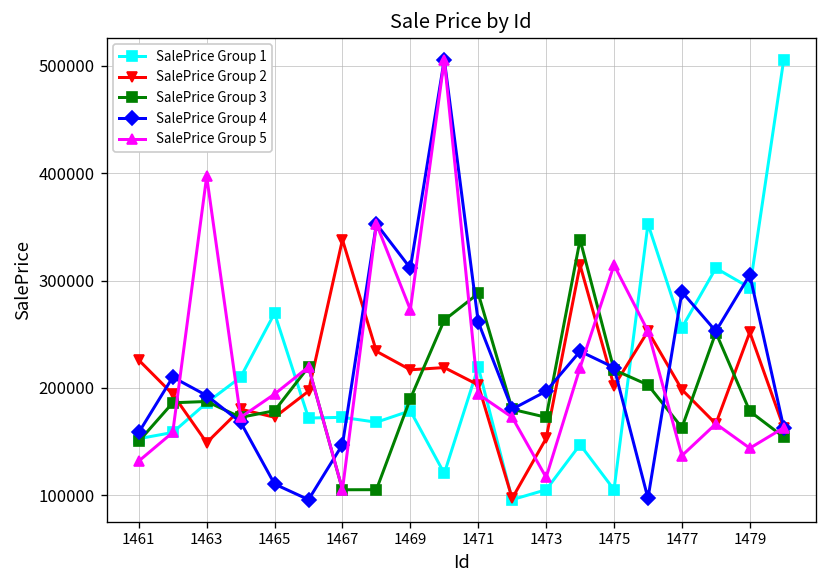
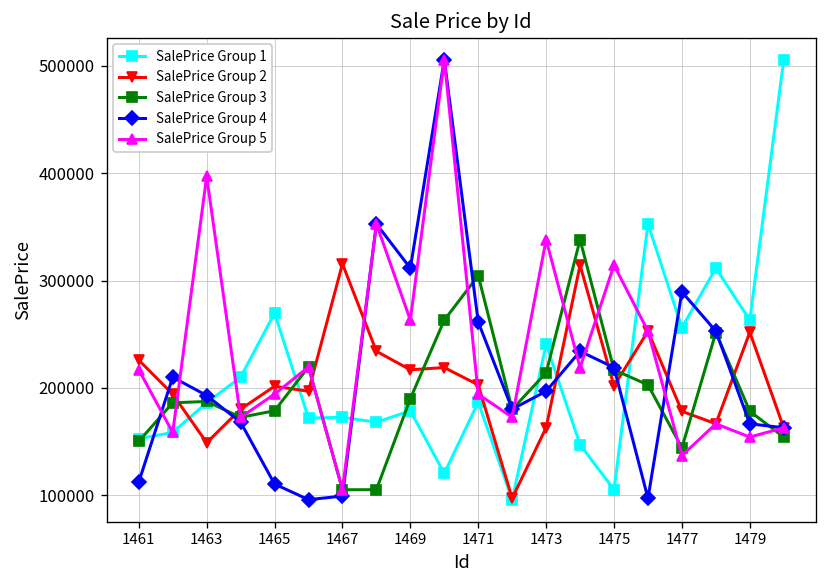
  {
    "SalePrice Group 1": {
      "1465": 270000,
      "1467": 170000,
      "1469": 180000,
-     "1471": 220000,
-     "1473": 110000,
+     "1471": 190000,
+     "1473": 240000,
      "1475": 110000,
      "1477": 260000,
-     "1479": 290000
+     "1479": 260000
    },
    "SalePrice Group 2": {
      "1461": 230000,
      "1463": 150000,
-     "1465": 170000,
-     "1467": 340000,
+     "1465": 200000,
+     "1467": 320000,
      "1469": 220000,
      "1471": 200000,
-     "1473": 150000,
+     "1473": 160000,
      "1475": 200000,
-     "1477": 200000,
+     "1477": 180000,
      "1479": 250000
    },
    "SalePrice Group 3": {
      "1465": 180000,
      "1469": 190000,
-     "1471": 290000,
-     "1473": 170000,
-     "1477": 160000,
+     "1471": 300000,
+     "1473": 210000,
+     "1477": 140000,
      "1479": 180000
    },
    "SalePrice Group 4": {
-     "1461": 160000,
+     "1461": 110000,
      "1463": 190000,
      "1465": 110000,
-     "1467": 150000,
+     "1467": 100000,
      "1469": 310000,
      "1471": 260000,
      "1473": 200000,
      "1477": 290000,
-     "1479": 310000
+     "1479": 170000
    },
    "SalePrice Group 5": {
-     "1461": 130000,
+     "1461": 220000,
      "1463": 400000,
      "1465": 190000,
-     "1469": 270000,
+     "1469": 260000,
      "1471": 190000,
-     "1473": 120000,
+     "1473": 340000,
      "1475": 310000,
      "1477": 140000,
-     "1479": 140000
+     "1479": 150000
    }
  }
